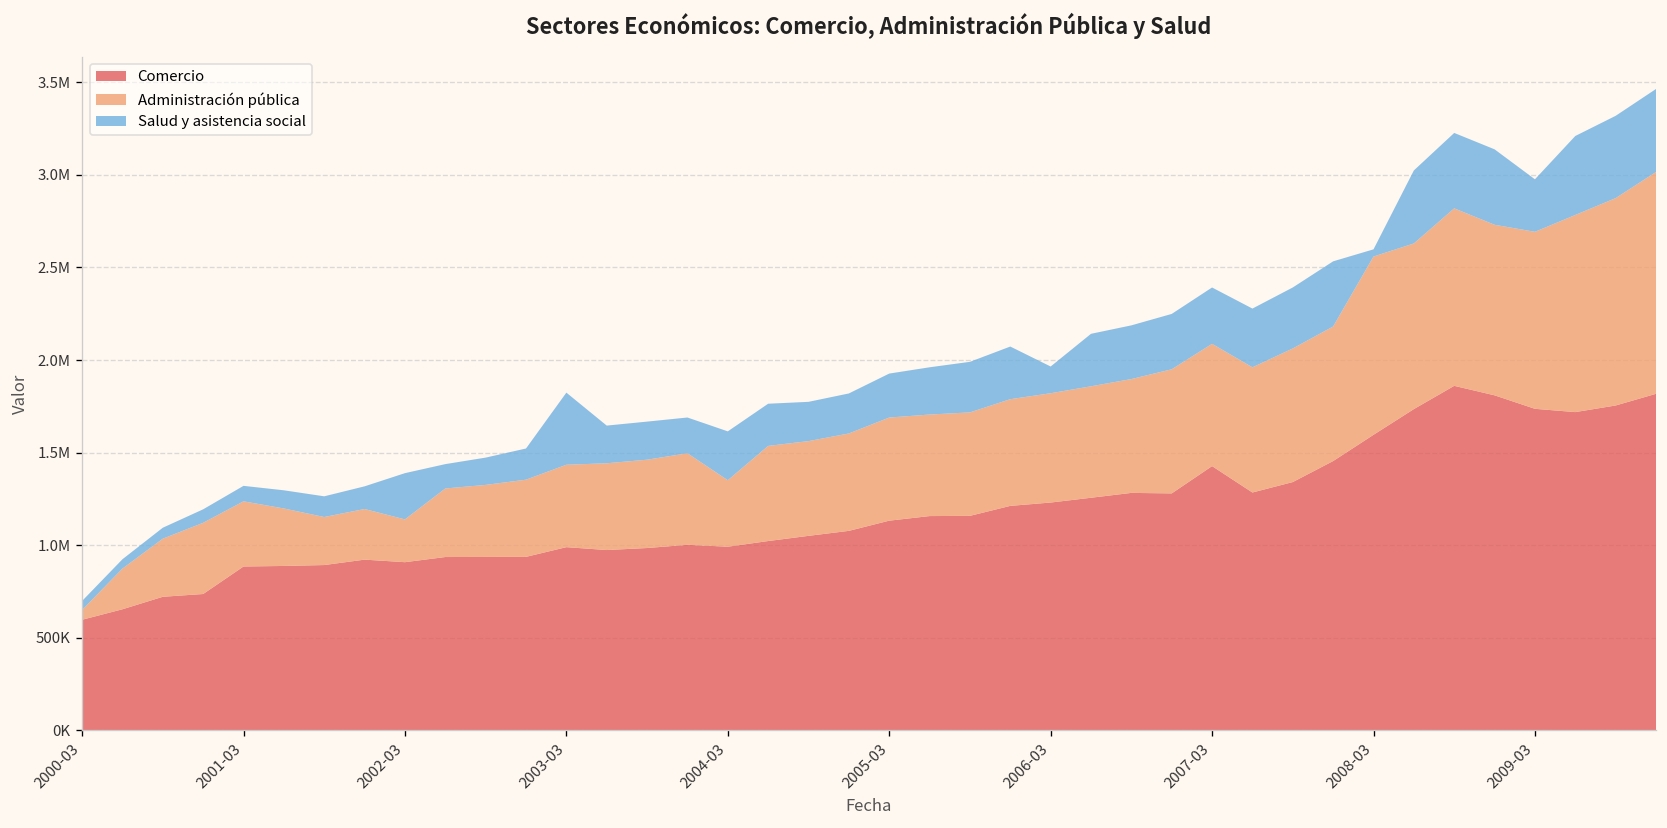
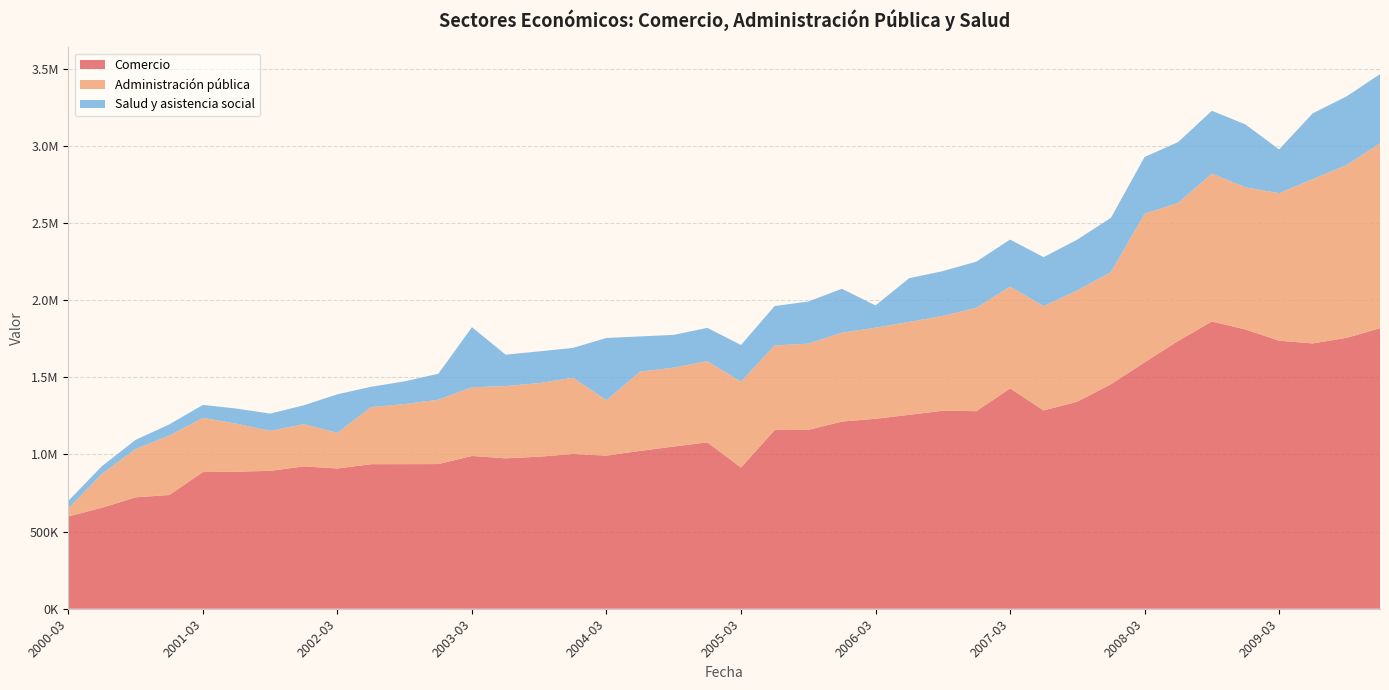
  {
    "Comercio": {
      "2000-03": 600000,
      "2001-03": 890000,
      "2002-03": 910000,
      "2003-03": 990000,
      "2004-03": 990000,
-     "2005-03": 1130000,
+     "2005-03": 910000,
      "2006-03": 1230000,
      "2007-03": 1430000,
      "2008-03": 1600000,
      "2009-03": 1740000
    },
    "Administración pública": {
      "2000-03": 50000,
      "2001-03": 350000,
      "2002-03": 230000,
      "2003-03": 450000,
      "2004-03": 360000,
      "2005-03": 560000,
      "2006-03": 590000,
      "2007-03": 660000,
      "2008-03": 960000,
      "2009-03": 960000
    },
    "Salud y asistencia social": {
      "2000-03": 50000,
      "2001-03": 80000,
      "2002-03": 250000,
      "2003-03": 390000,
-     "2004-03": 260000,
+     "2004-03": 400000,
      "2005-03": 240000,
      "2006-03": 140000,
      "2007-03": 300000,
-     "2008-03": 40000,
+     "2008-03": 370000,
      "2009-03": 280000
    }
  }
